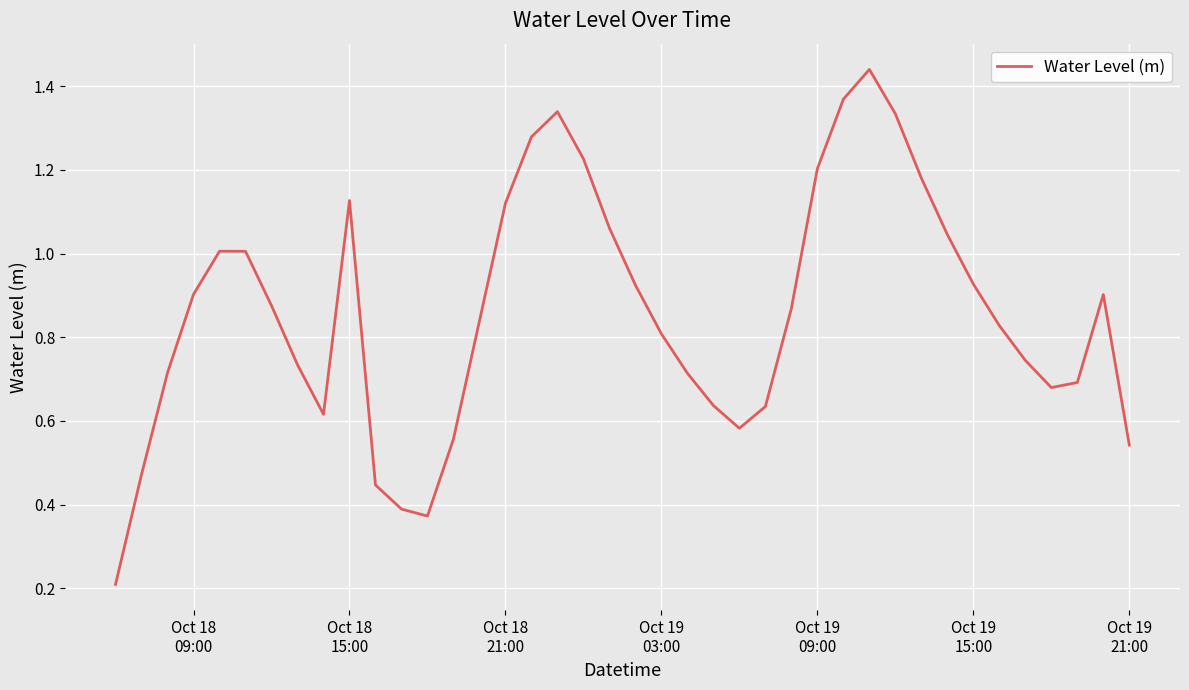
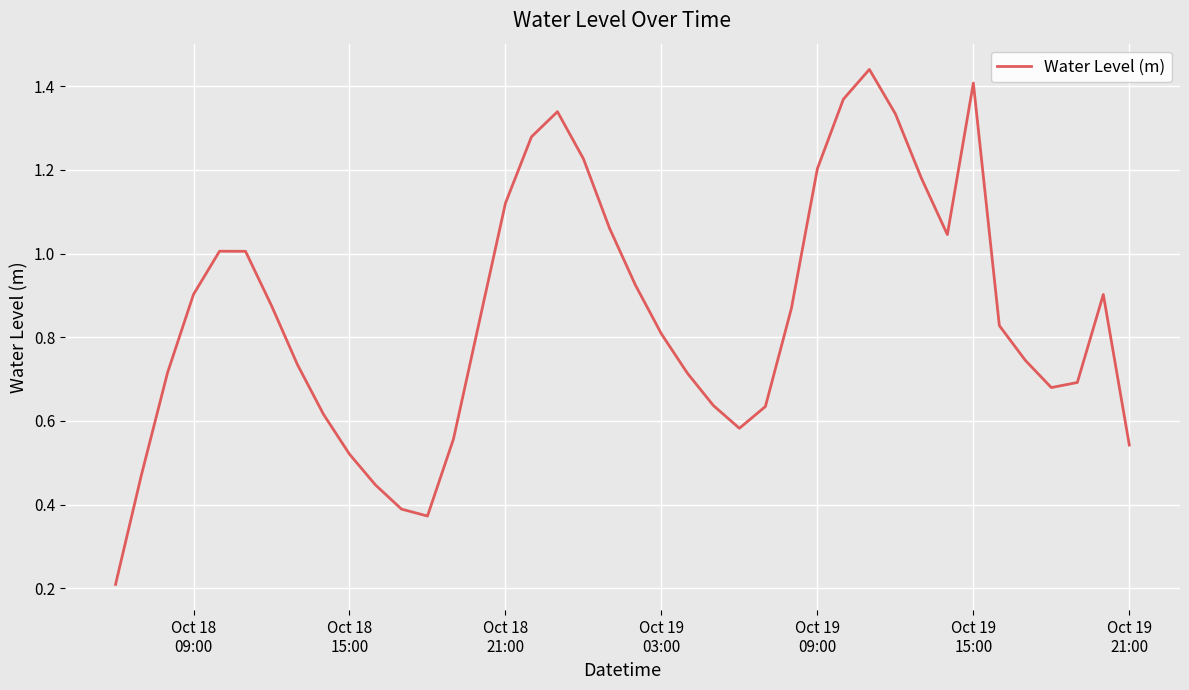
  {
    "Oct 18 09:00": 0.90,
-   "Oct 18 15:00": 1.13,
+   "Oct 18 15:00": 0.52,
    "Oct 18 21:00": 1.12,
    "Oct 19 03:00": 0.81,
    "Oct 19 09:00": 1.20,
-   "Oct 19 15:00": 0.93,
+   "Oct 19 15:00": 1.41,
    "Oct 19 21:00": 0.54
  }
